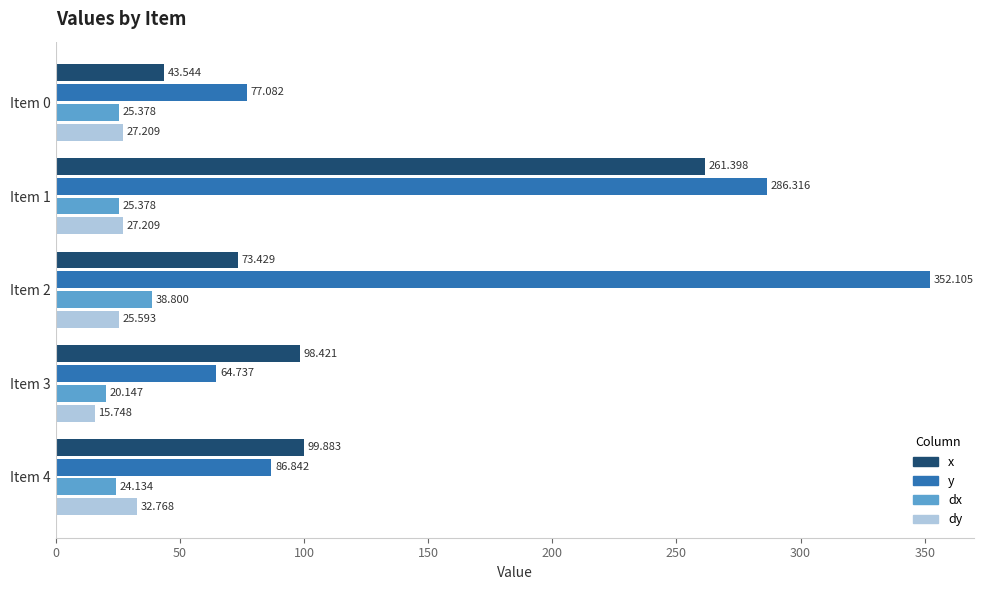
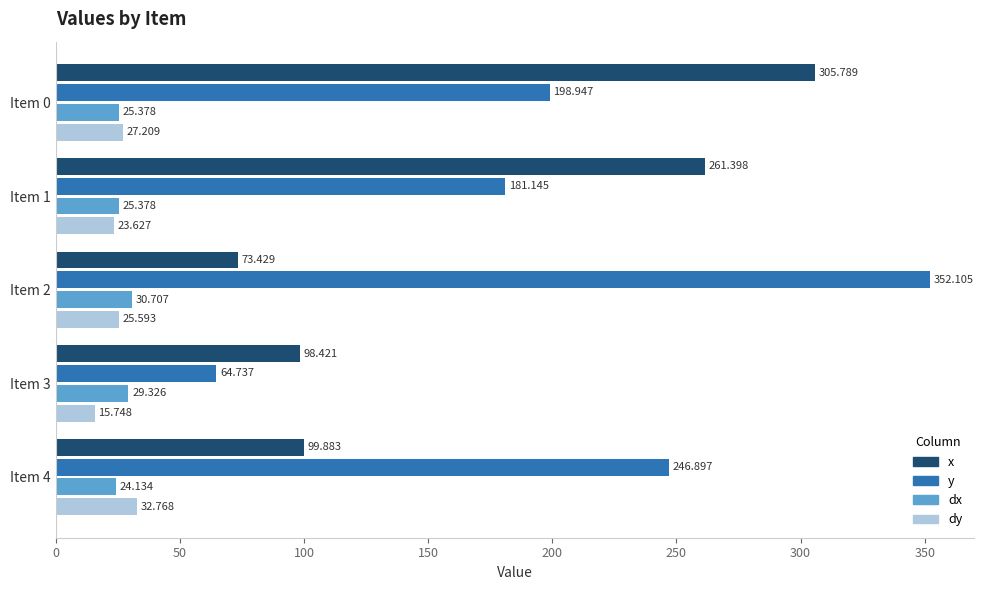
  {
    "x": {
-     "Item 0": 43.544,
+     "Item 0": 305.789,
      "Item 1": 261.398,
      "Item 2": 73.429,
      "Item 3": 98.421,
      "Item 4": 99.883
    },
    "y": {
-     "Item 0": 77.082,
-     "Item 1": 286.316,
+     "Item 0": 198.947,
+     "Item 1": 181.145,
      "Item 2": 352.105,
      "Item 3": 64.737,
-     "Item 4": 86.842
+     "Item 4": 246.897
    },
    "dx": {
      "Item 0": 25.378,
      "Item 1": 25.378,
-     "Item 2": 38.800,
-     "Item 3": 20.147,
+     "Item 2": 30.707,
+     "Item 3": 29.326,
      "Item 4": 24.134
    },
    "dy": {
      "Item 0": 27.209,
-     "Item 1": 27.209,
+     "Item 1": 23.627,
      "Item 2": 25.593,
      "Item 3": 15.748,
      "Item 4": 32.768
    }
  }
